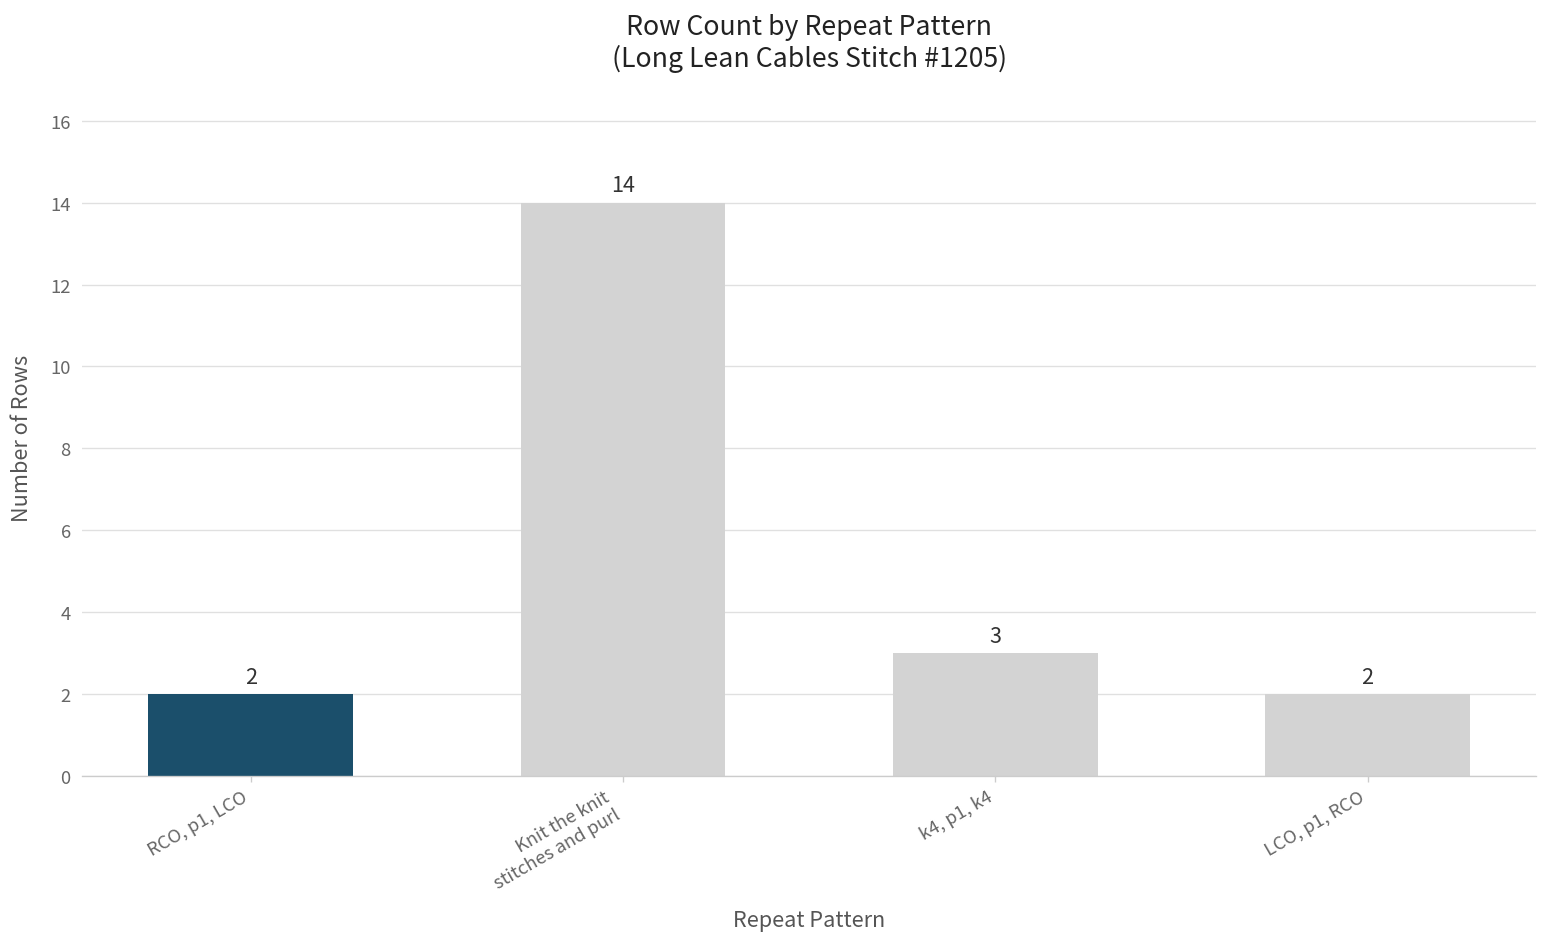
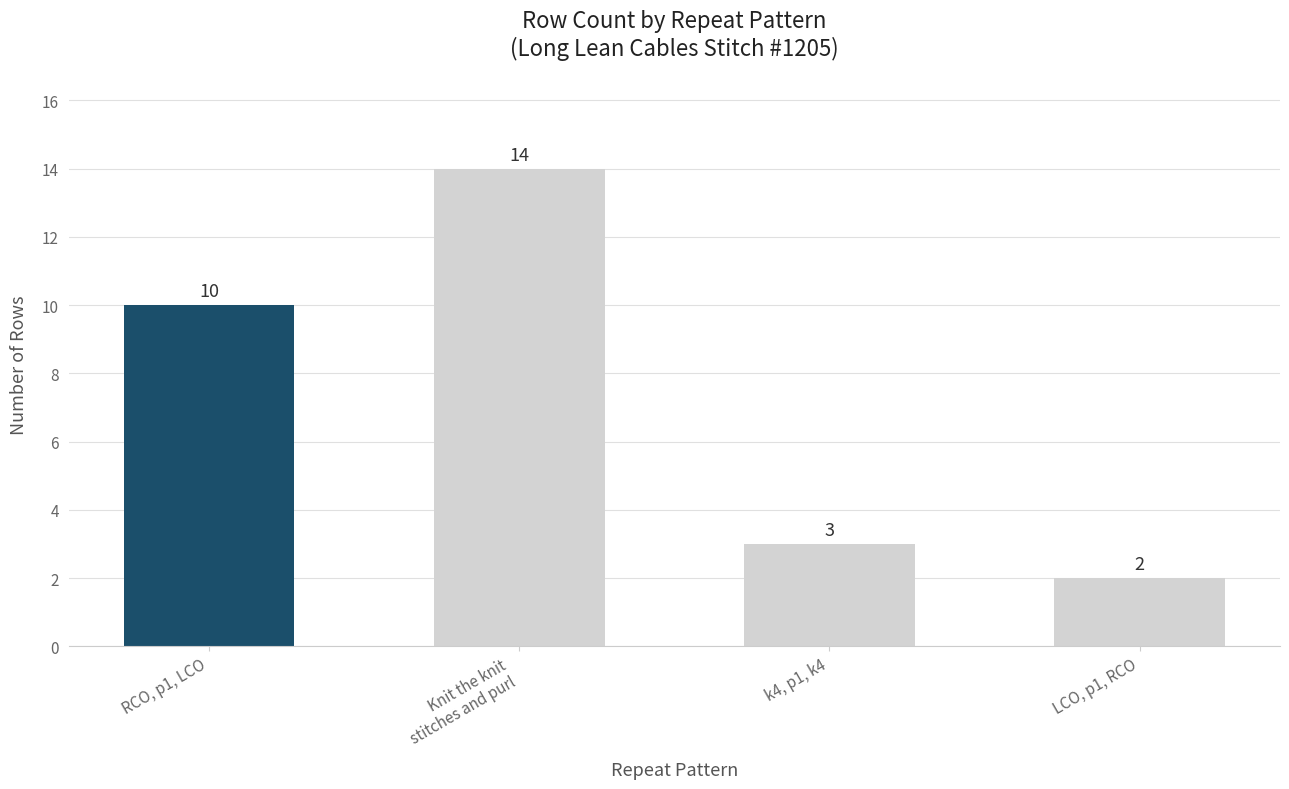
  {
-   "RCO, p1, LCO": 2,
+   "RCO, p1, LCO": 10,
    "Knit the knit stitches and purl": 14,
    "k4, p1, k4": 3,
    "LCO, p1, RCO": 2
  }
